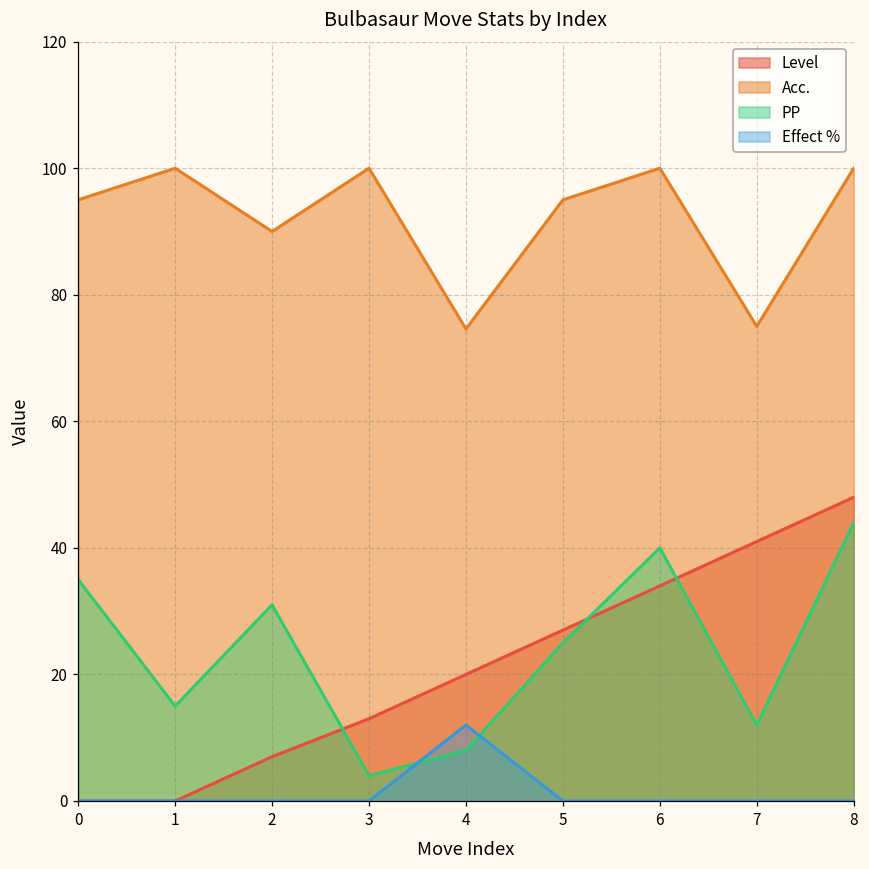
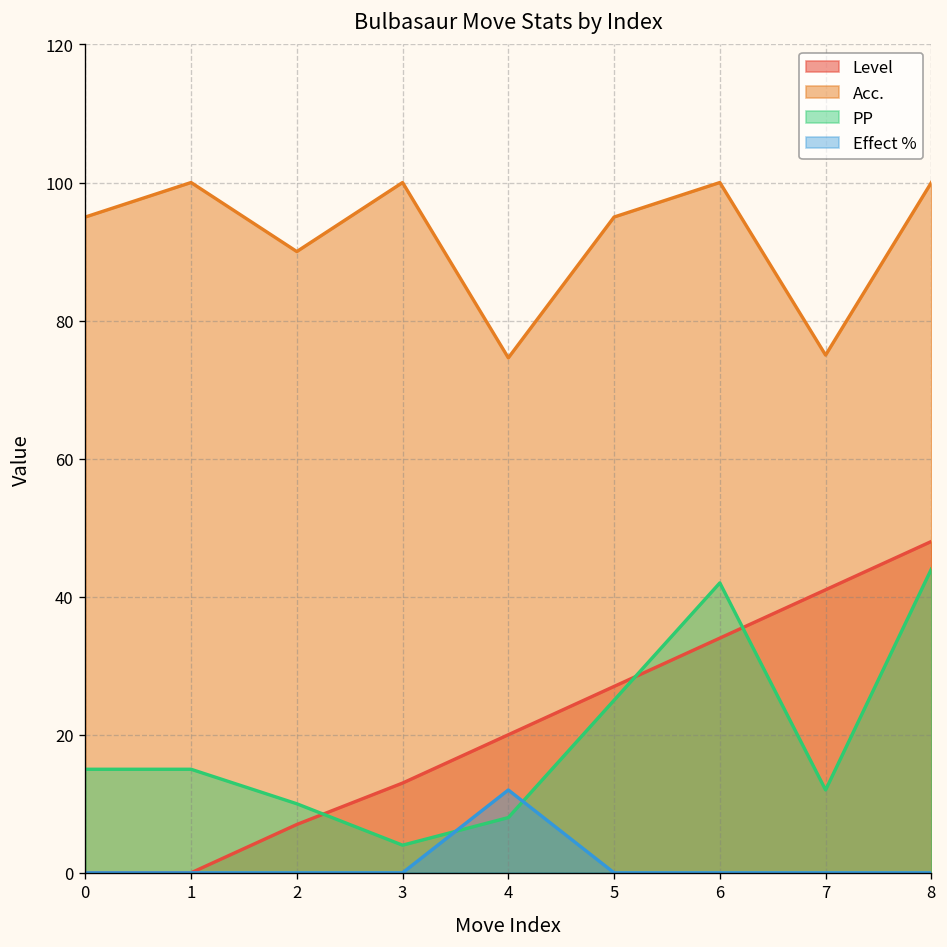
  {
    "PP": {
-     "0": 35,
+     "0": 15,
      "1": 15,
-     "2": 31,
+     "2": 10,
      "3": 4,
      "4": 8,
      "5": 25,
-     "6": 40,
+     "6": 42,
      "7": 12,
      "8": 44
    },
    "Effect %": {
      "2": 0,
      "3": 0,
      "4": 12,
      "5": 0,
      "6": 0,
      "7": 0,
      "8": 0
    }
  }
